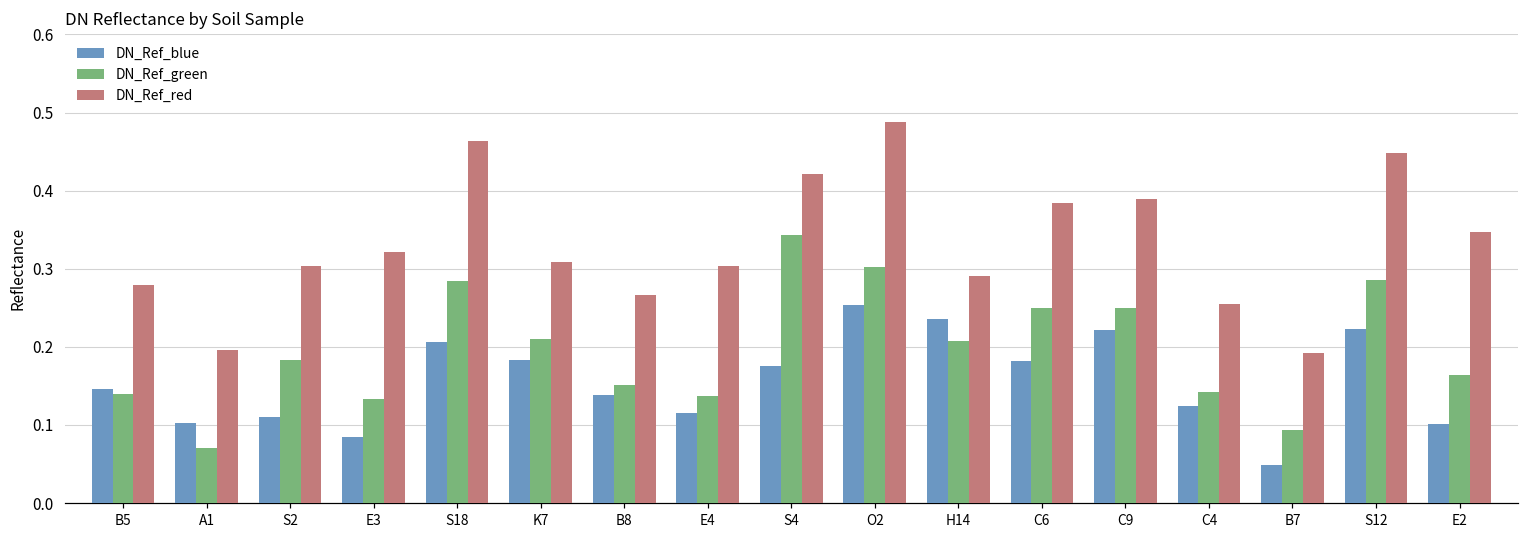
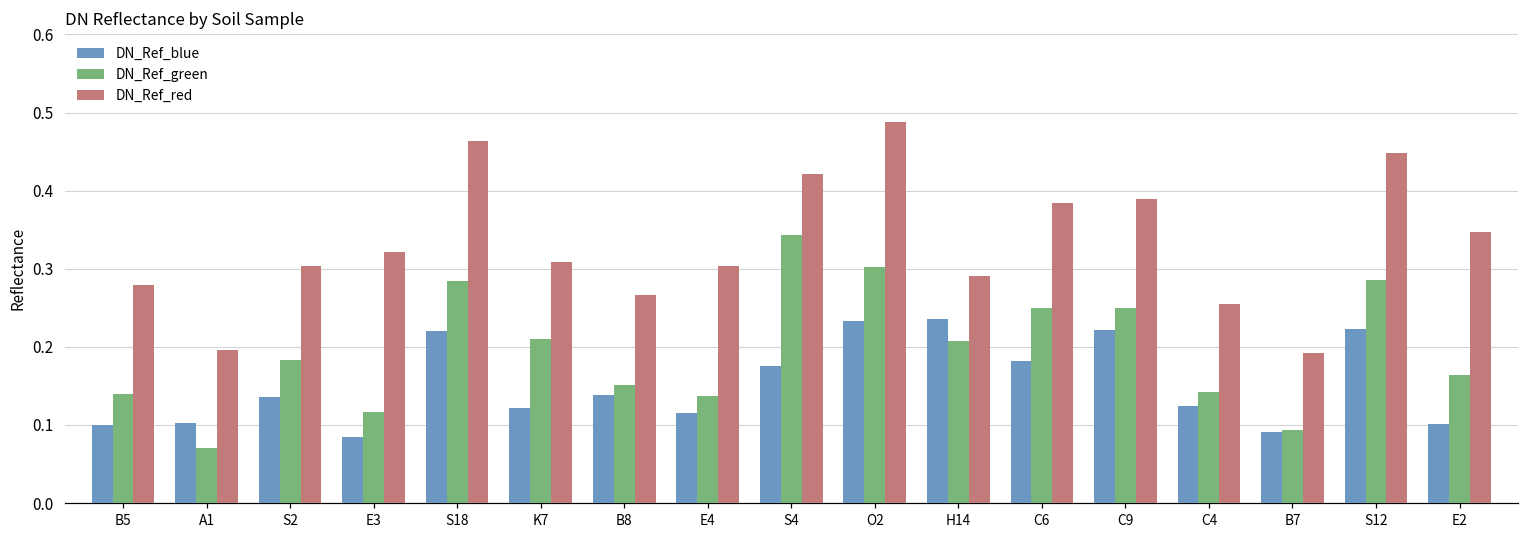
  {
    "DN_Ref_blue": {
-     "B5": 0.15,
+     "B5": 0.10,
      "A1": 0.10,
-     "S2": 0.11,
+     "S2": 0.14,
      "E3": 0.08,
-     "S18": 0.21,
-     "K7": 0.18,
+     "S18": 0.22,
+     "K7": 0.12,
      "B8": 0.14,
      "E4": 0.12,
      "S4": 0.18,
-     "O2": 0.25,
+     "O2": 0.23,
      "H14": 0.24,
      "C6": 0.18,
      "C9": 0.22,
      "C4": 0.12,
-     "B7": 0.05,
+     "B7": 0.09,
      "S12": 0.22,
      "E2": 0.10
    },
    "DN_Ref_green": {
      "B5": 0.14,
      "A1": 0.07,
      "S2": 0.18,
-     "E3": 0.13,
+     "E3": 0.12,
      "S18": 0.28,
      "K7": 0.21,
      "B8": 0.15,
      "E4": 0.14,
      "S4": 0.34,
      "O2": 0.30,
      "H14": 0.21,
      "C6": 0.25,
      "C9": 0.25,
      "C4": 0.14,
      "B7": 0.09,
      "S12": 0.29,
      "E2": 0.16
    },
    "DN_Ref_red": {
      "B5": 0.28,
      "A1": 0.20,
      "S2": 0.30,
      "E3": 0.32,
      "S18": 0.46,
      "K7": 0.31,
      "B8": 0.27,
      "E4": 0.30,
      "S4": 0.42,
      "O2": 0.49,
      "H14": 0.29,
      "C6": 0.38,
      "C9": 0.39,
      "C4": 0.26,
      "B7": 0.19,
      "S12": 0.45,
      "E2": 0.35
    }
  }
